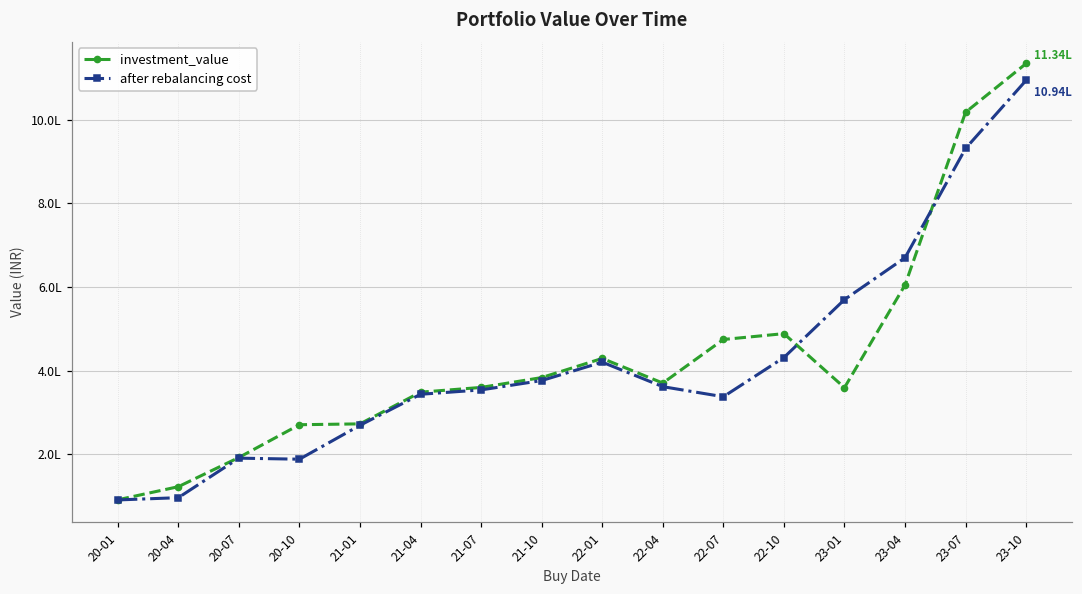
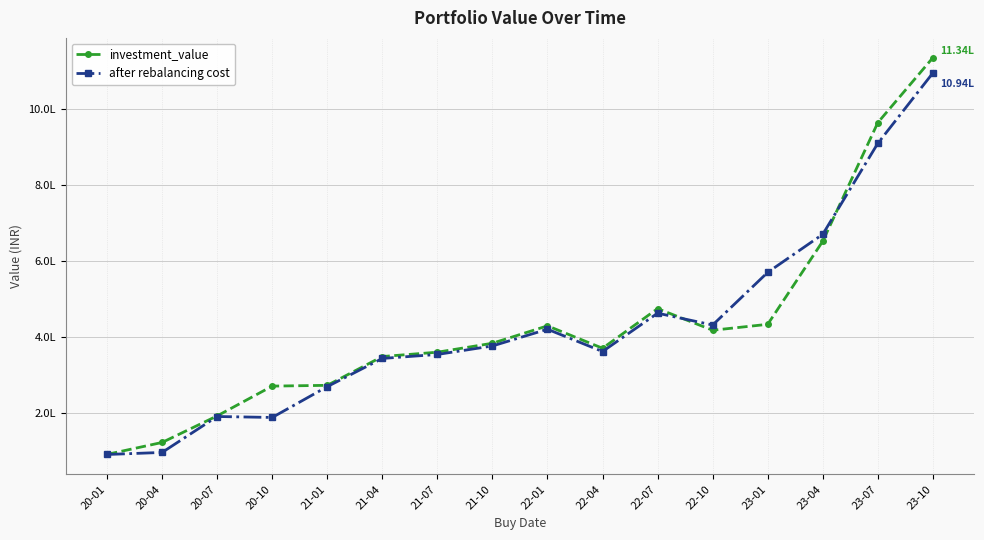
  {
    "investment_value": {
      "20-04": "1.2L",
      "20-10": "2.7L",
      "21-10": "3.8L",
      "22-01": "4.3L",
      "22-04": "3.7L",
      "22-07": "4.7L",
-     "22-10": "4.9L",
-     "23-01": "3.6L",
-     "23-04": "6.0L",
-     "23-07": "10.2L"
+     "22-10": "4.2L",
+     "23-01": "4.3L",
+     "23-04": "6.5L",
+     "23-07": "9.6L"
    },
    "after rebalancing cost": {
      "20-04": "1.0L",
      "20-10": "1.9L",
      "21-10": "3.8L",
      "22-01": "4.2L",
      "22-04": "3.6L",
-     "22-07": "3.4L",
+     "22-07": "4.6L",
      "22-10": "4.3L",
      "23-01": "5.7L",
      "23-04": "6.7L",
-     "23-07": "9.3L"
+     "23-07": "9.1L"
    }
  }
